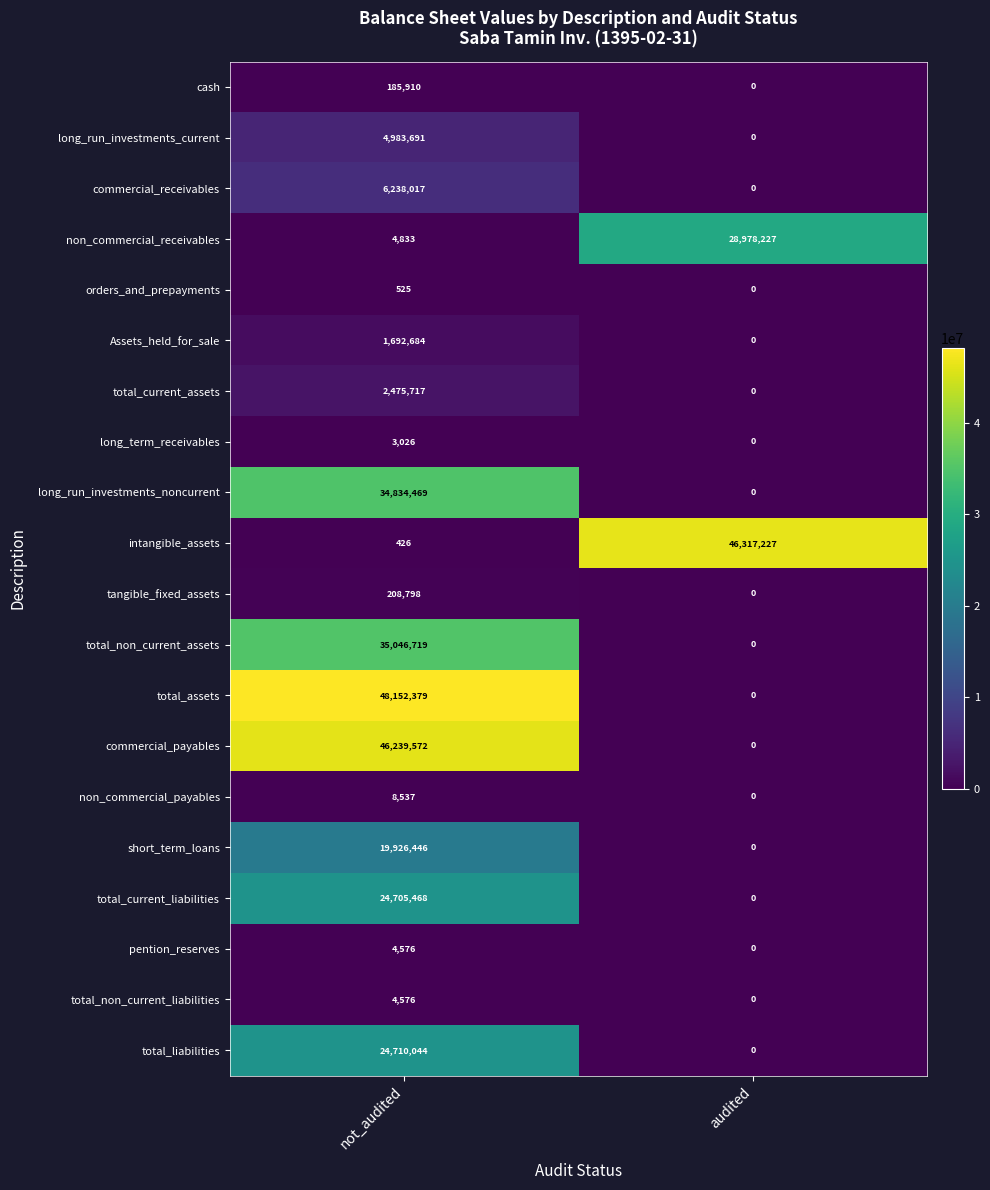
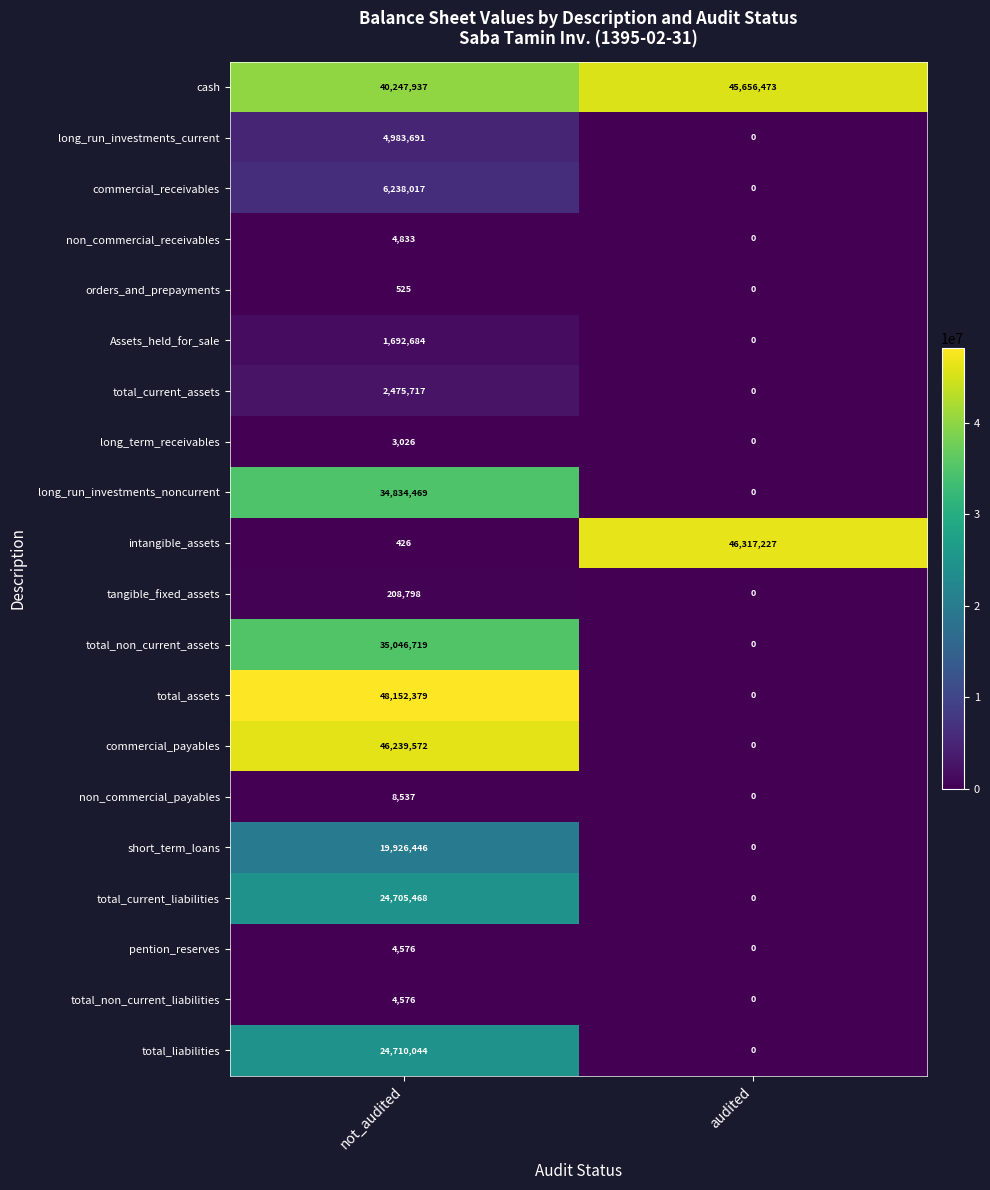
  {
    "cash": {
-     "not_audited": "185,910",
-     "audited": "0"
+     "not_audited": "40,247,937",
+     "audited": "45,656,473"
    },
    "long_run_investments_current": {
      "not_audited": "4,983,691",
      "audited": "0"
    },
    "commercial_receivables": {
      "not_audited": "6,238,017",
      "audited": "0"
    },
    "non_commercial_receivables": {
      "not_audited": "4,833",
-     "audited": "28,978,227"
+     "audited": "0"
    },
    "orders_and_prepayments": {
      "not_audited": "525",
      "audited": "0"
    },
    "Assets_held_for_sale": {
      "not_audited": "1,692,684",
      "audited": "0"
    },
    "total_current_assets": {
      "not_audited": "2,475,717",
      "audited": "0"
    },
    "long_term_receivables": {
      "not_audited": "3,026",
      "audited": "0"
    },
    "long_run_investments_noncurrent": {
      "not_audited": "34,834,469",
      "audited": "0"
    },
    "intangible_assets": {
      "not_audited": "426",
      "audited": "46,317,227"
    },
    "tangible_fixed_assets": {
      "not_audited": "208,798",
      "audited": "0"
    },
    "total_non_current_assets": {
      "not_audited": "35,046,719",
      "audited": "0"
    },
    "total_assets": {
      "not_audited": "48,152,379",
      "audited": "0"
    },
    "commercial_payables": {
      "not_audited": "46,239,572",
      "audited": "0"
    },
    "non_commercial_payables": {
      "not_audited": "8,537",
      "audited": "0"
    },
    "short_term_loans": {
      "not_audited": "19,926,446",
      "audited": "0"
    },
    "total_current_liabilities": {
      "not_audited": "24,705,468",
      "audited": "0"
    },
    "pention_reserves": {
      "not_audited": "4,576",
      "audited": "0"
    },
    "total_non_current_liabilities": {
      "not_audited": "4,576",
      "audited": "0"
    },
    "total_liabilities": {
      "not_audited": "24,710,044",
      "audited": "0"
    }
  }
